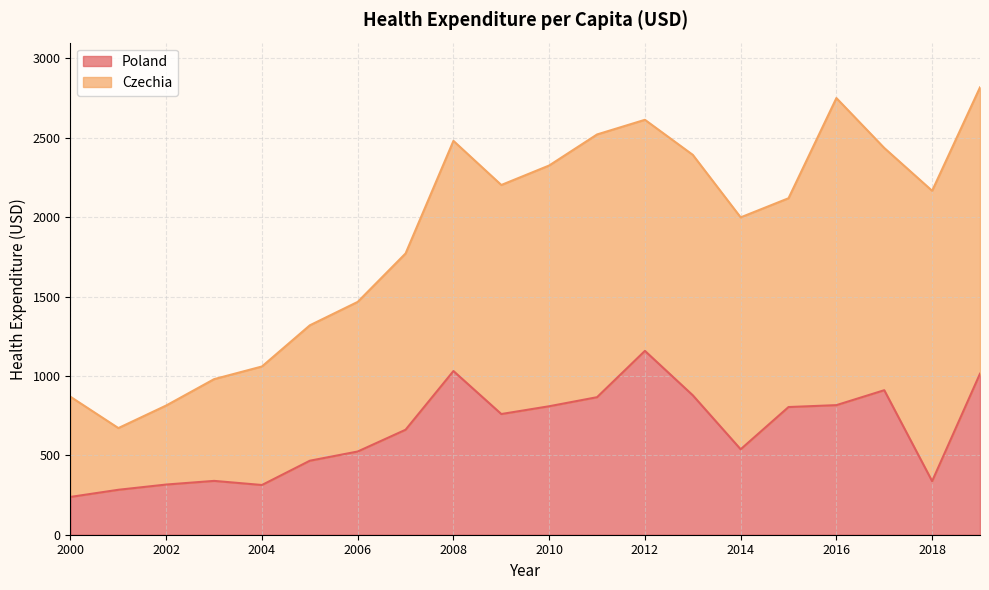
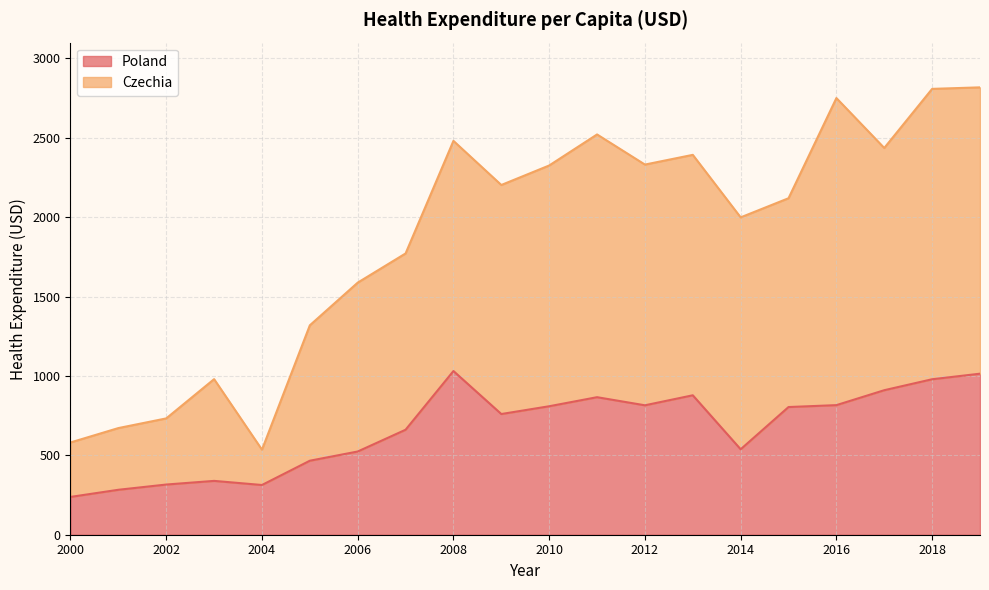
  {
    "Poland": {
      "2000": 240,
      "2002": 320,
      "2004": 310,
      "2006": 520,
      "2008": 1030,
      "2010": 810,
-     "2012": 1160,
+     "2012": 820,
      "2014": 540,
      "2016": 820,
-     "2018": 340
+     "2018": 980
    },
    "Czechia": {
-     "2000": 630,
-     "2002": 500,
-     "2004": 750,
-     "2006": 940,
+     "2000": 340,
+     "2002": 420,
+     "2004": 220,
+     "2006": 1060,
      "2008": 1450,
      "2010": 1520,
-     "2012": 1460,
+     "2012": 1520,
      "2014": 1460,
      "2016": 1930,
      "2018": 1830
    }
  }
